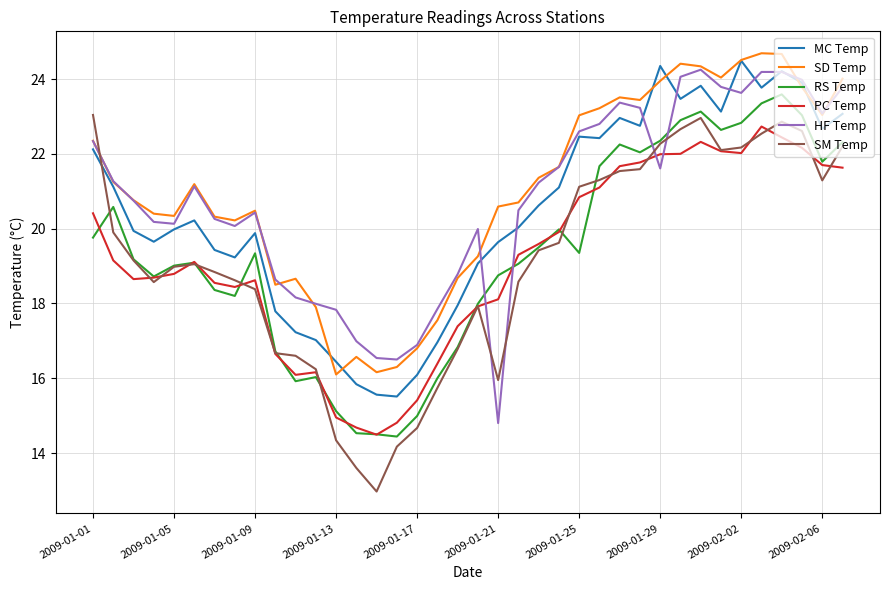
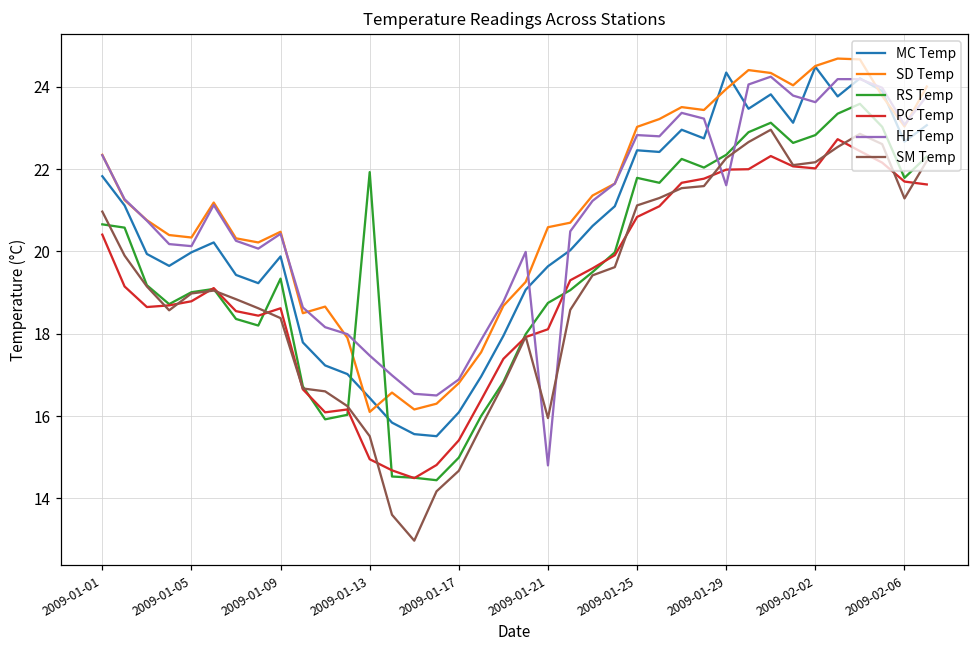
  {
    "MC Temp": {
-     "2009-01-01": 22.1,
+     "2009-01-01": 21.8,
      "2009-01-05": 20.0,
      "2009-01-09": 19.9,
      "2009-01-13": 16.4,
      "2009-01-17": 16.1,
      "2009-01-21": 19.6,
      "2009-01-25": 22.5,
      "2009-01-29": 24.4
    },
    "SD Temp": {
      "2009-01-05": 20.3,
      "2009-01-13": 16.1,
      "2009-01-17": 16.8,
      "2009-01-21": 20.6,
      "2009-01-25": 23.0,
      "2009-01-29": 24.0
    },
    "RS Temp": {
-     "2009-01-01": 19.8,
+     "2009-01-01": 20.7,
      "2009-01-09": 19.3,
-     "2009-01-13": 15.1,
+     "2009-01-13": 21.9,
      "2009-01-17": 15.0,
      "2009-01-21": 18.8,
-     "2009-01-25": 19.4,
+     "2009-01-25": 21.8,
      "2009-01-29": 22.4,
      "2009-02-02": 22.8,
      "2009-02-06": 21.8
    },
    "PC Temp": {
      "2009-01-01": 20.4,
      "2009-01-05": 18.8,
      "2009-01-09": 18.6,
      "2009-01-13": 15.0,
      "2009-01-17": 15.4,
      "2009-01-21": 18.1,
      "2009-01-25": 20.8,
      "2009-01-29": 22.0,
      "2009-02-02": 22.0,
      "2009-02-06": 21.7
    },
    "HF Temp": {
      "2009-01-05": 20.1,
-     "2009-01-13": 17.8,
+     "2009-01-13": 17.5,
      "2009-01-17": 16.9,
      "2009-01-21": 14.8,
-     "2009-01-25": 22.6,
+     "2009-01-25": 22.8,
      "2009-01-29": 21.6,
      "2009-02-02": 23.6
    },
    "SM Temp": {
-     "2009-01-01": 23.0,
+     "2009-01-01": 21.0,
      "2009-01-09": 18.4,
-     "2009-01-13": 14.3,
+     "2009-01-13": 15.5,
      "2009-01-17": 14.7,
      "2009-01-21": 16.0,
      "2009-01-25": 21.1,
      "2009-01-29": 22.3,
      "2009-02-02": 22.2,
      "2009-02-06": 21.3
    }
  }
